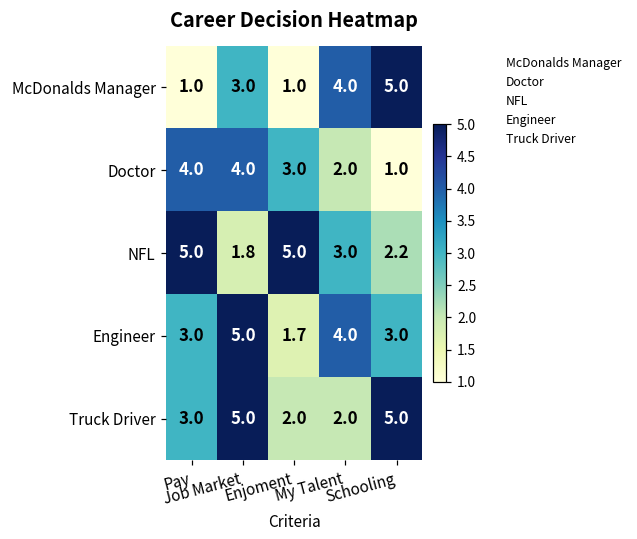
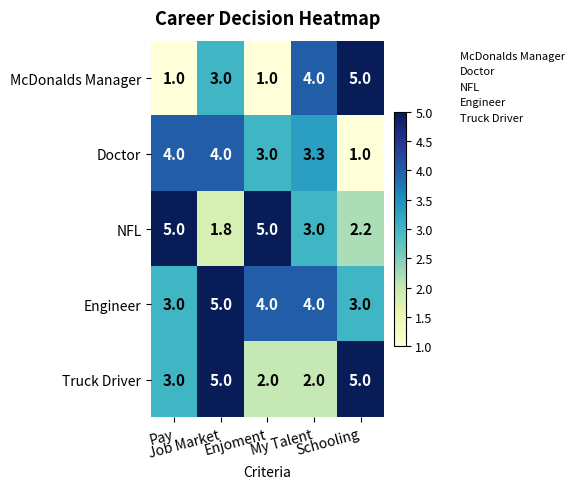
  {
    "McDonalds Manager": {
      "Pay": 1.0,
      "Job Market": 3.0,
      "Enjoment": 1.0,
      "My Talent": 4.0,
      "Schooling": 5.0
    },
    "Doctor": {
      "Pay": 4.0,
      "Job Market": 4.0,
      "Enjoment": 3.0,
-     "My Talent": 2.0,
+     "My Talent": 3.3,
      "Schooling": 1.0
    },
    "NFL": {
      "Pay": 5.0,
      "Job Market": 1.8,
      "Enjoment": 5.0,
      "My Talent": 3.0,
      "Schooling": 2.2
    },
    "Engineer": {
      "Pay": 3.0,
      "Job Market": 5.0,
-     "Enjoment": 1.7,
+     "Enjoment": 4.0,
      "My Talent": 4.0,
      "Schooling": 3.0
    },
    "Truck Driver": {
      "Pay": 3.0,
      "Job Market": 5.0,
      "Enjoment": 2.0,
      "My Talent": 2.0,
      "Schooling": 5.0
    }
  }
